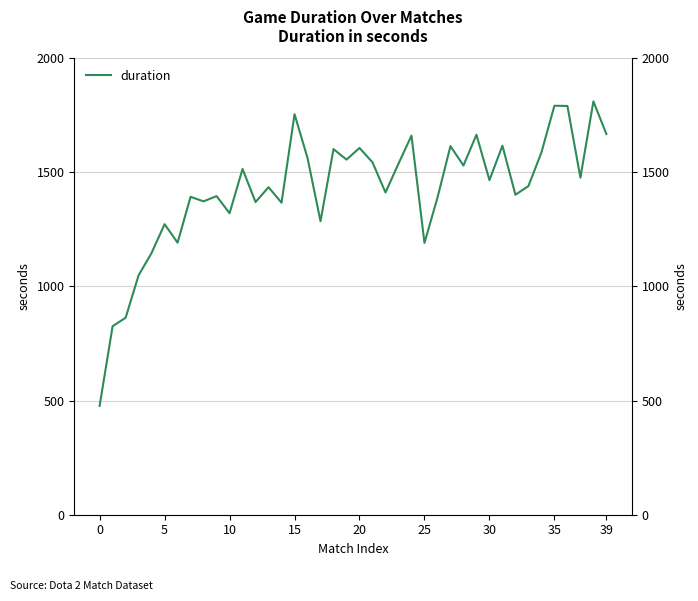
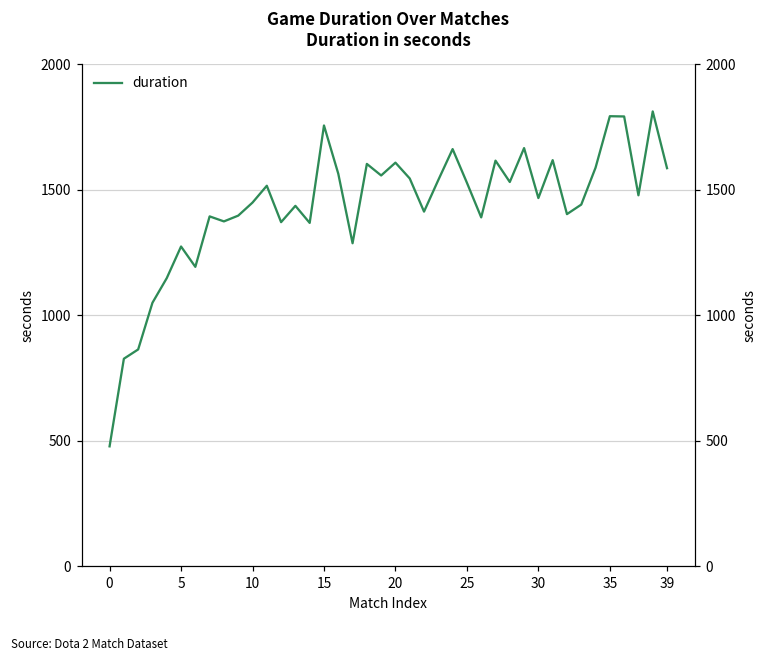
  {
    "0": 480,
    "5": 1270,
-   "10": 1320,
+   "10": 1450,
    "15": 1760,
    "20": 1610,
-   "25": 1190,
+   "25": 1530,
    "30": 1470,
    "35": 1790,
-   "39": 1670
+   "39": 1590
  }
